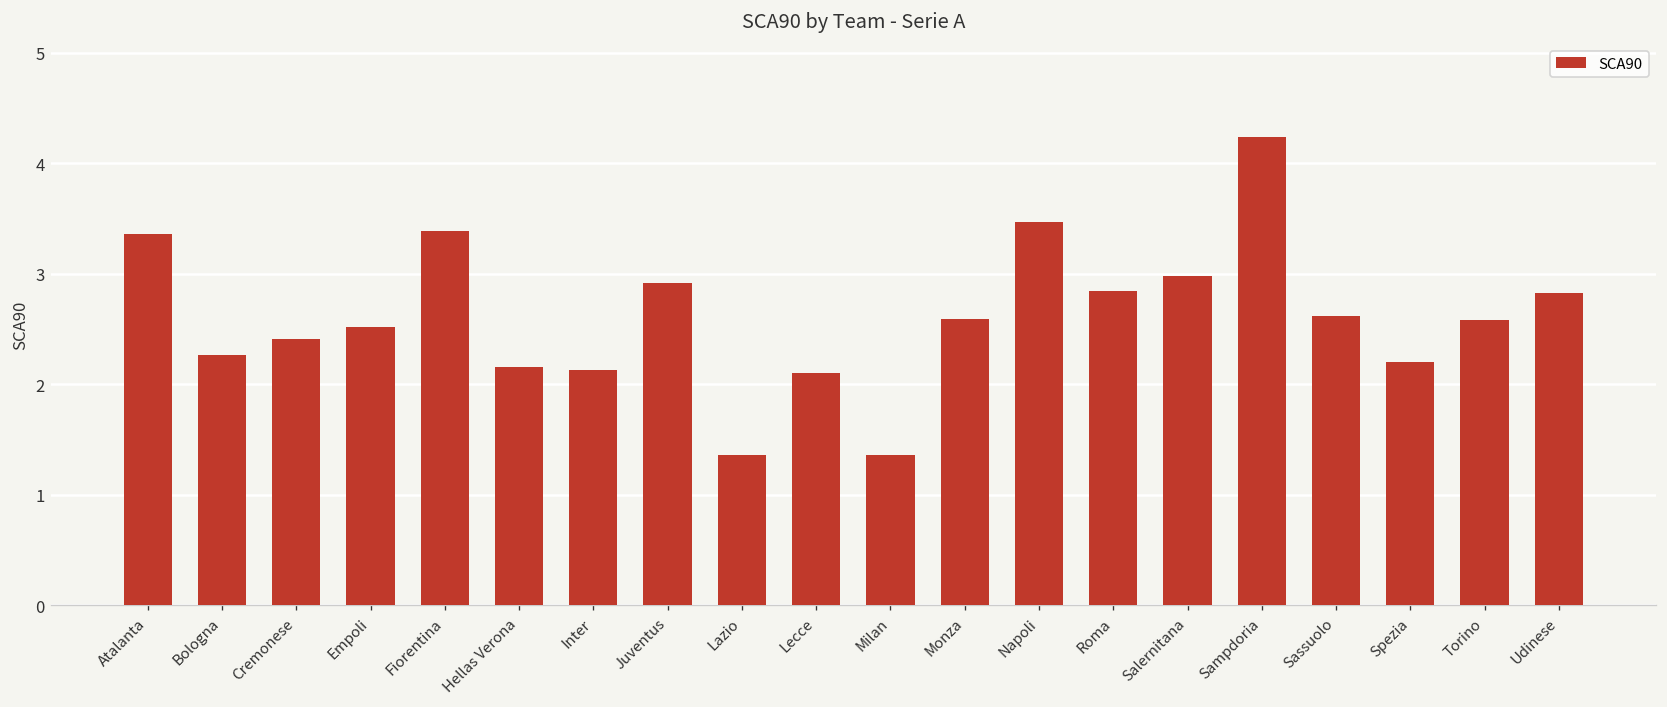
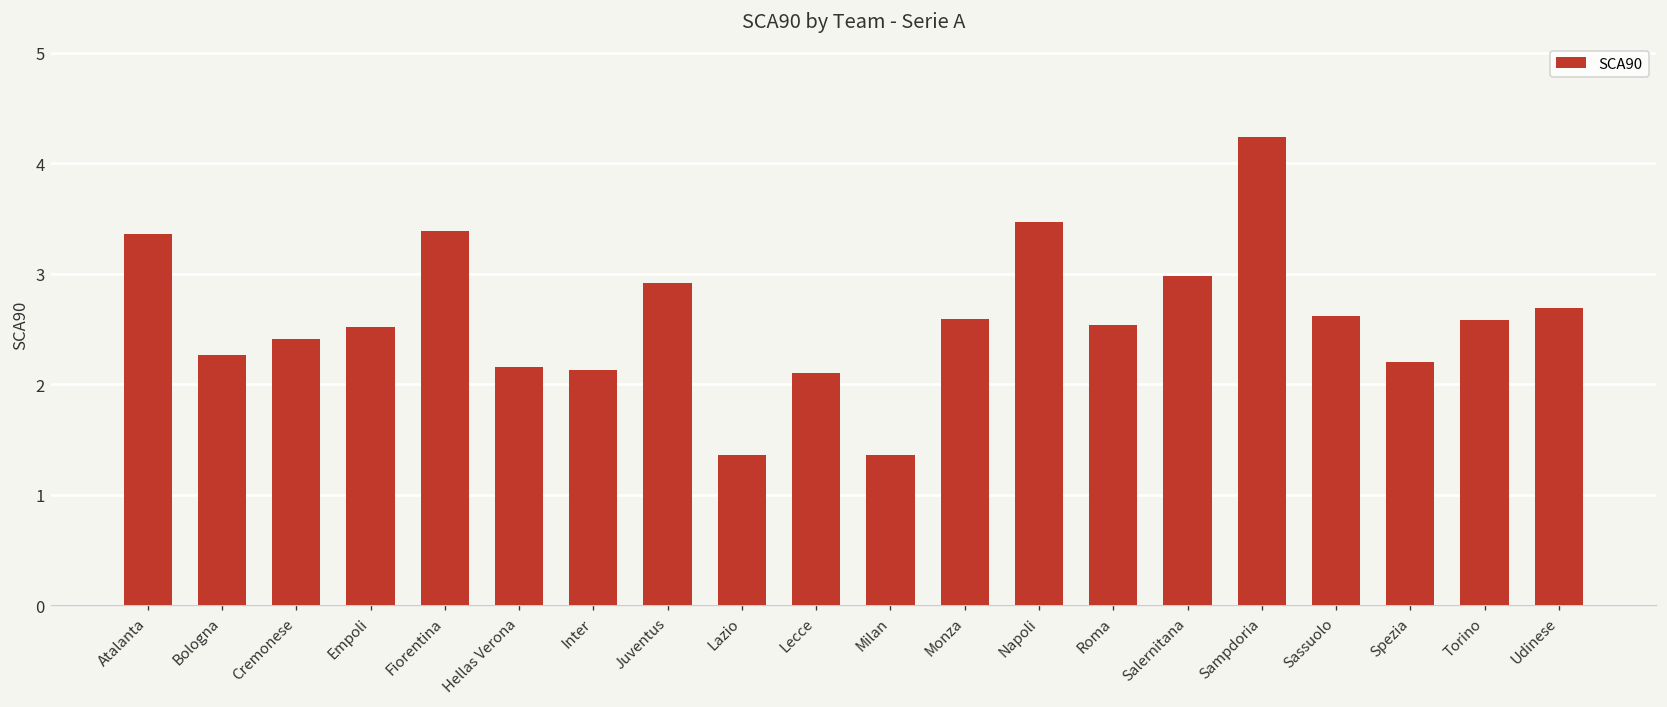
  {
    "Atalanta": 3.4,
    "Bologna": 2.3,
    "Cremonese": 2.4,
    "Empoli": 2.5,
    "Fiorentina": 3.4,
    "Hellas Verona": 2.2,
    "Inter": 2.1,
    "Juventus": 2.9,
    "Lazio": 1.4,
    "Lecce": 2.1,
    "Milan": 1.4,
    "Monza": 2.6,
    "Napoli": 3.5,
-   "Roma": 2.9,
+   "Roma": 2.5,
    "Salernitana": 3.0,
    "Sampdoria": 4.2,
    "Sassuolo": 2.6,
    "Spezia": 2.2,
    "Torino": 2.6,
-   "Udinese": 2.8
+   "Udinese": 2.7
  }
